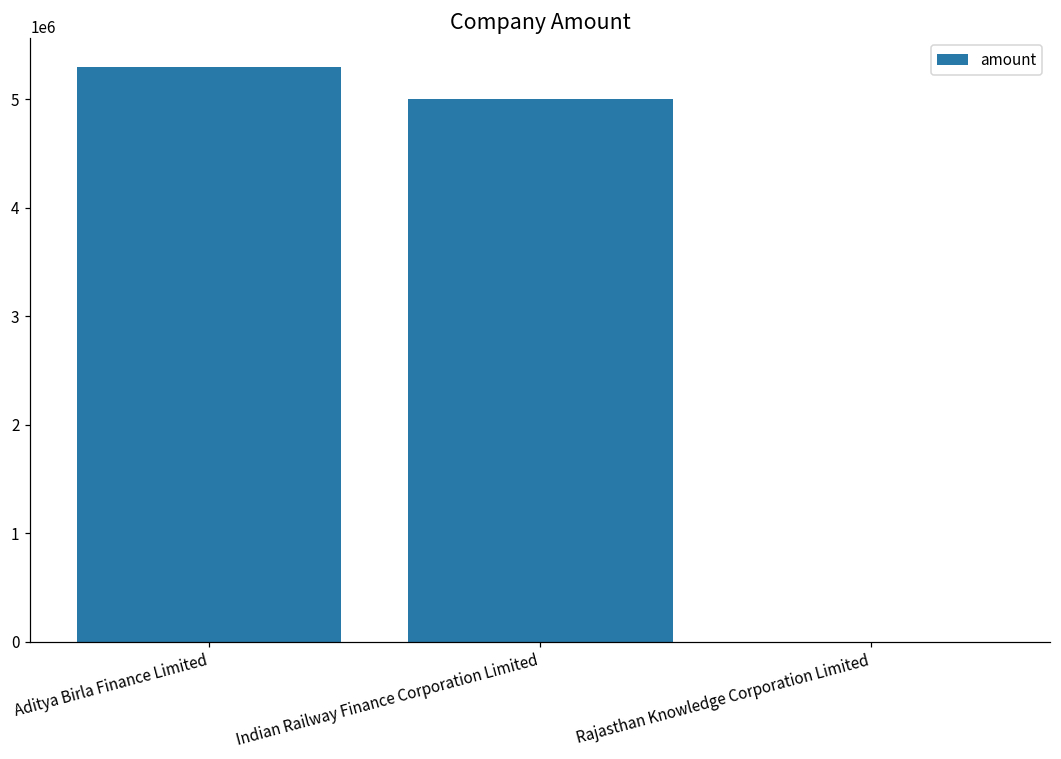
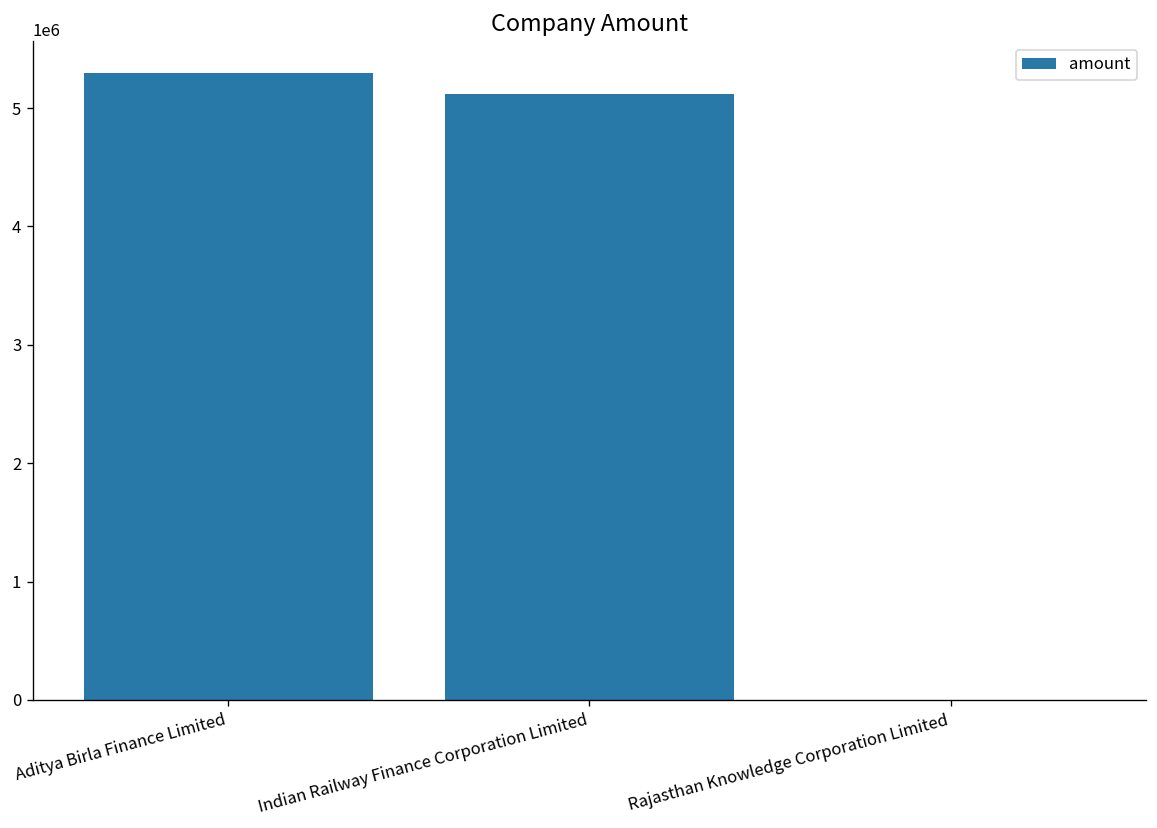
  {
    "Aditya Birla Finance Limited": 5300000,
-   "Indian Railway Finance Corporation Limited": 5000000,
+   "Indian Railway Finance Corporation Limited": 5100000,
    "Rajasthan Knowledge Corporation Limited": 0
  }
